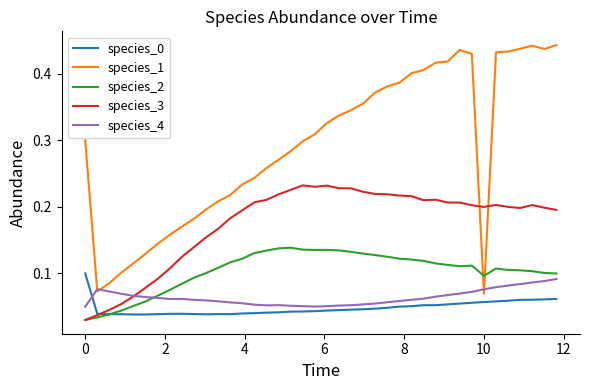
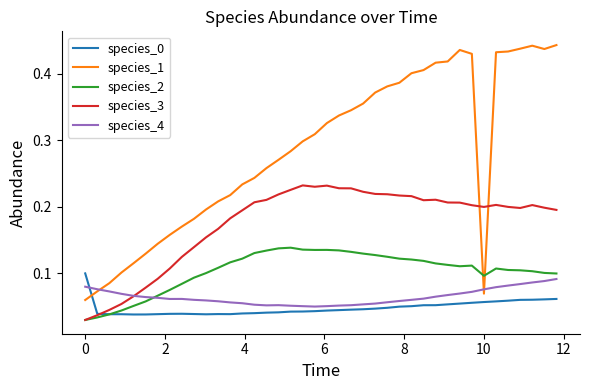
  {
    "species_0": {
      "0": 0.10,
      "10": 0.06
    },
    "species_1": {
-     "0": 0.30,
+     "0": 0.06,
      "10": 0.07
    },
    "species_2": {
      "10": 0.10
    },
    "species_3": {
      "10": 0.20
    },
    "species_4": {
-     "0": 0.05,
+     "0": 0.08,
      "10": 0.08
    }
  }
